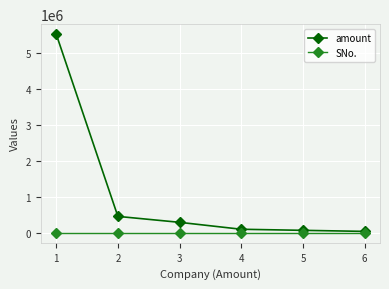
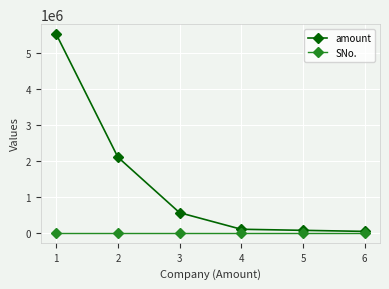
  {
    "amount": {
      "1": 5500000,
-     "2": 500000,
-     "3": 300000,
+     "2": 2100000,
+     "3": 600000,
      "4": 100000,
      "5": 100000
    },
    "SNo.": {
      "1": 0,
      "2": 0,
      "3": 0,
      "4": 0,
      "5": 0
    }
  }
